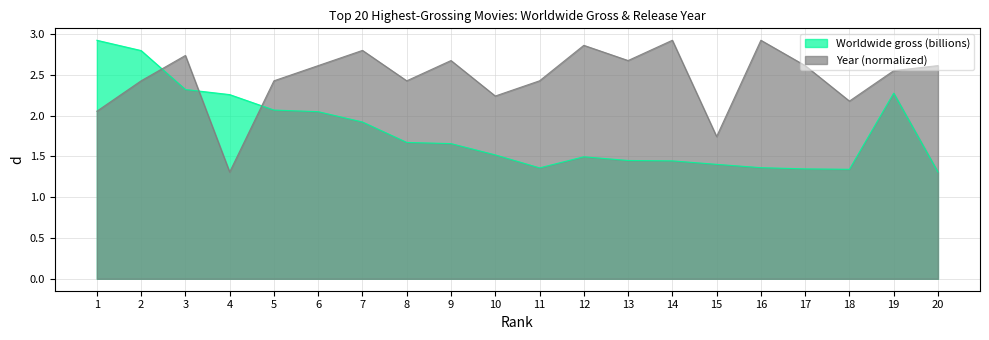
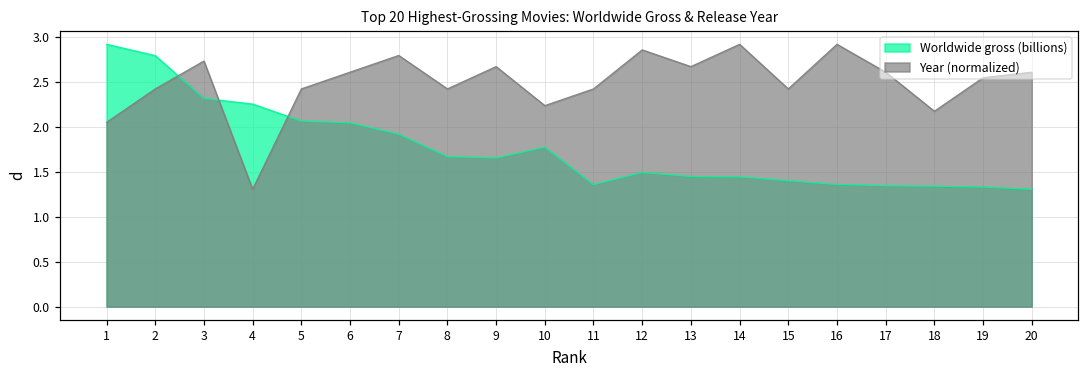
  {
    "Worldwide gross (billions)": {
      "1": 2.9,
      "2": 2.8,
      "3": 2.3,
      "4": 2.3,
      "5": 2.1,
      "6": 2.0,
      "7": 1.9,
      "8": 1.7,
      "9": 1.7,
-     "10": 1.5,
+     "10": 1.8,
      "11": 1.4,
      "12": 1.5,
      "13": 1.5,
      "14": 1.4,
      "15": 1.4,
      "16": 1.4,
      "17": 1.3,
      "18": 1.3,
-     "19": 2.3,
+     "19": 1.3,
      "20": 1.3
    },
    "Year (normalized)": {
      "1": 2.1,
      "2": 2.4,
      "3": 2.7,
      "4": 1.3,
      "5": 2.4,
      "6": 2.6,
      "7": 2.8,
      "8": 2.4,
      "9": 2.7,
      "10": 2.2,
      "11": 2.4,
      "12": 2.9,
      "13": 2.7,
      "14": 2.9,
-     "15": 1.7,
+     "15": 2.4,
      "16": 2.9,
      "18": 2.2,
      "19": 2.6
    }
  }
